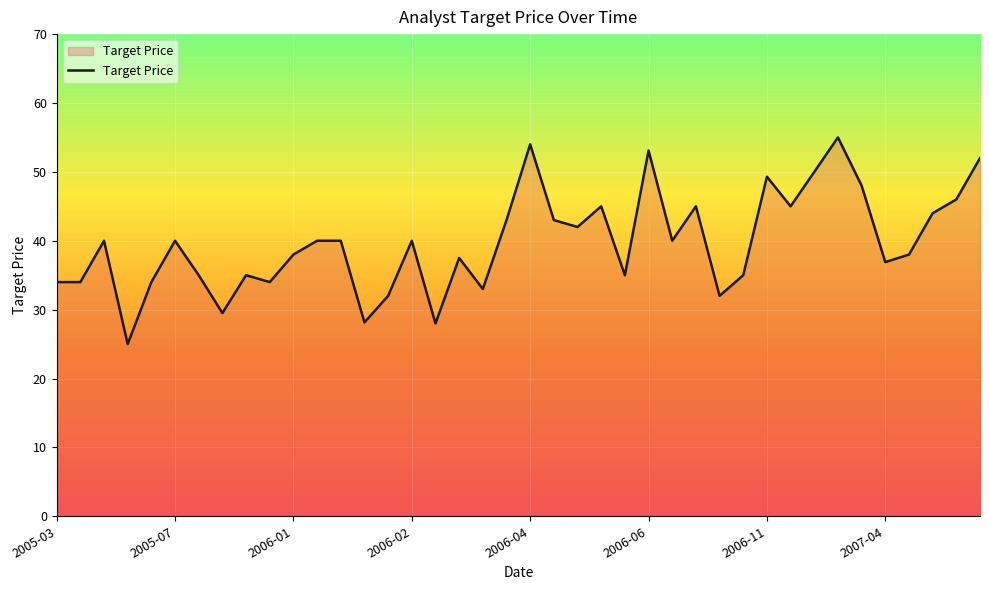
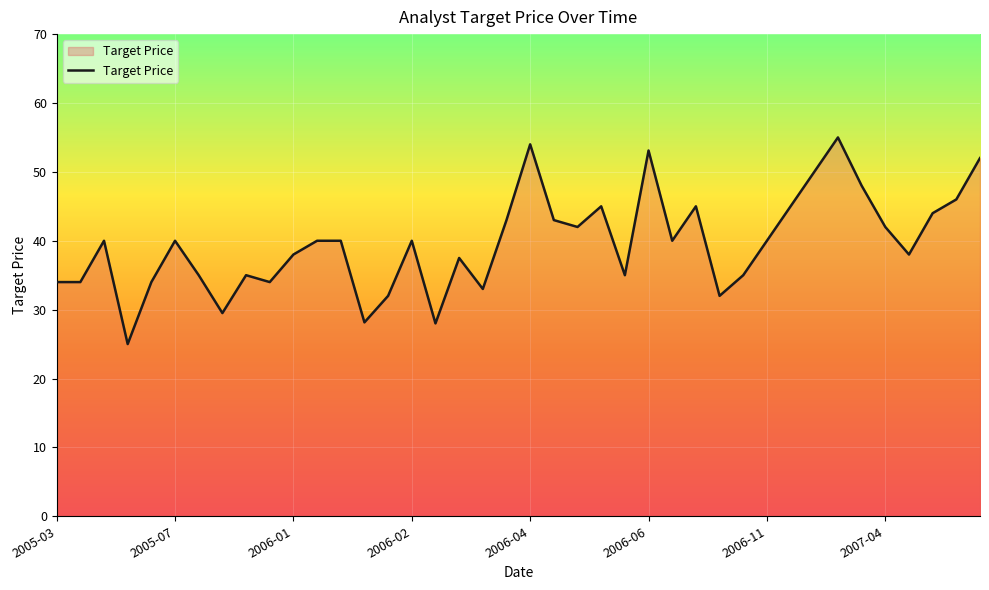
  {
    "2005-03": 34,
    "2006-02": 40,
    "2006-06": 53,
-   "2006-11": 49,
-   "2007-04": 37
+   "2006-11": 40,
+   "2007-04": 42
  }
